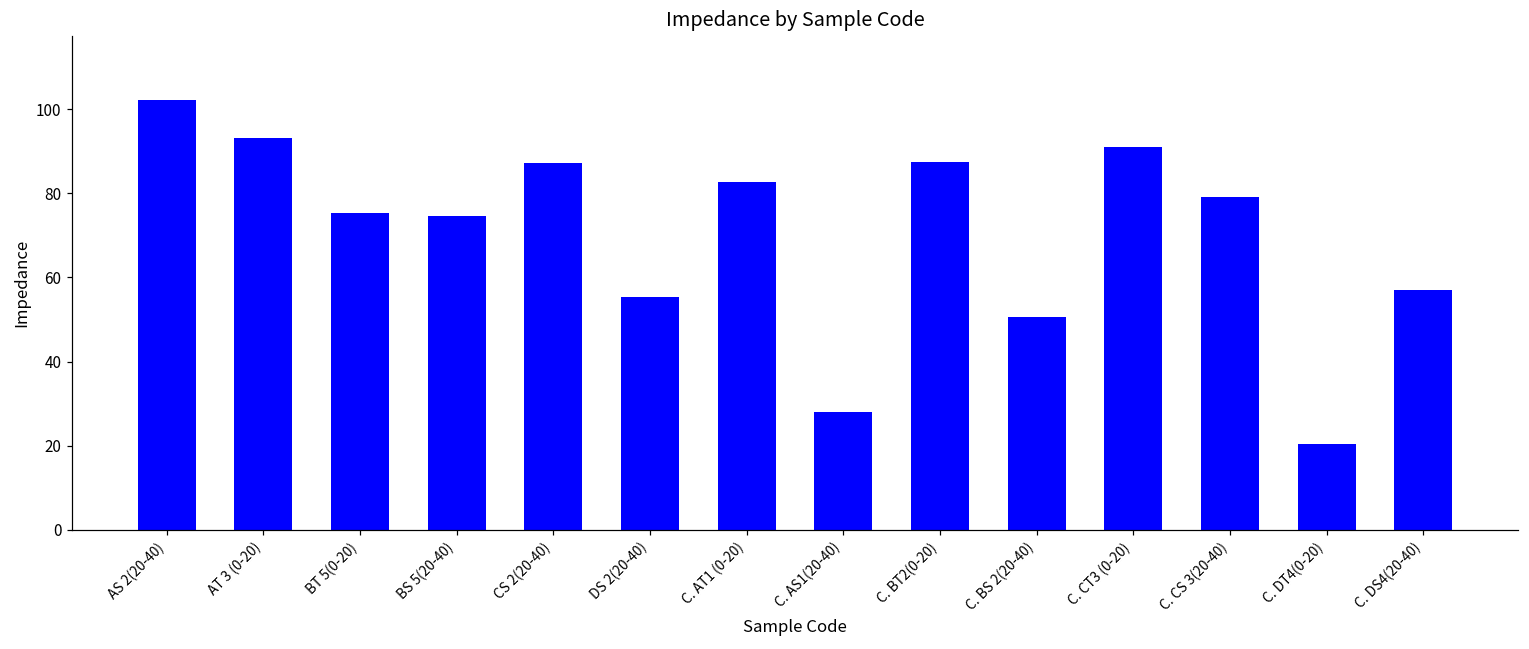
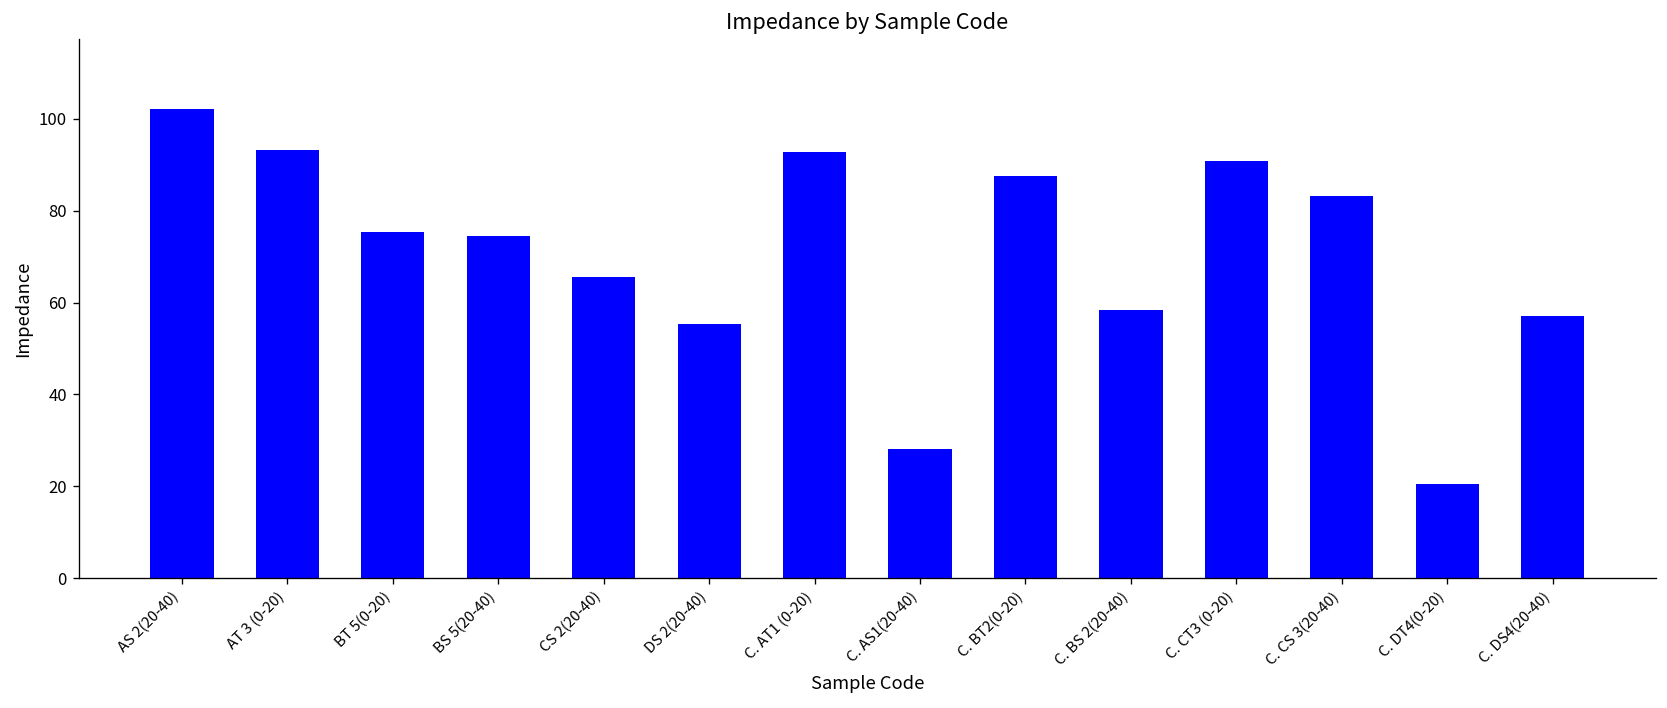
  {
    "AS 2(20-40)": 102,
    "AT 3 (0-20)": 93,
    "BT 5(0-20)": 75,
    "BS 5(20-40)": 74,
-   "CS 2(20-40)": 87,
+   "CS 2(20-40)": 66,
    "DS 2(20-40)": 55,
-   "C. AT1 (0-20)": 83,
+   "C. AT1 (0-20)": 93,
    "C. AS1(20-40)": 28,
    "C. BT2(0-20)": 88,
-   "C. BS 2(20-40)": 51,
+   "C. BS 2(20-40)": 58,
    "C. CT3 (0-20)": 91,
-   "C. CS 3(20-40)": 79,
+   "C. CS 3(20-40)": 83,
    "C. DT4(0-20)": 20,
    "C. DS4(20-40)": 57
  }
